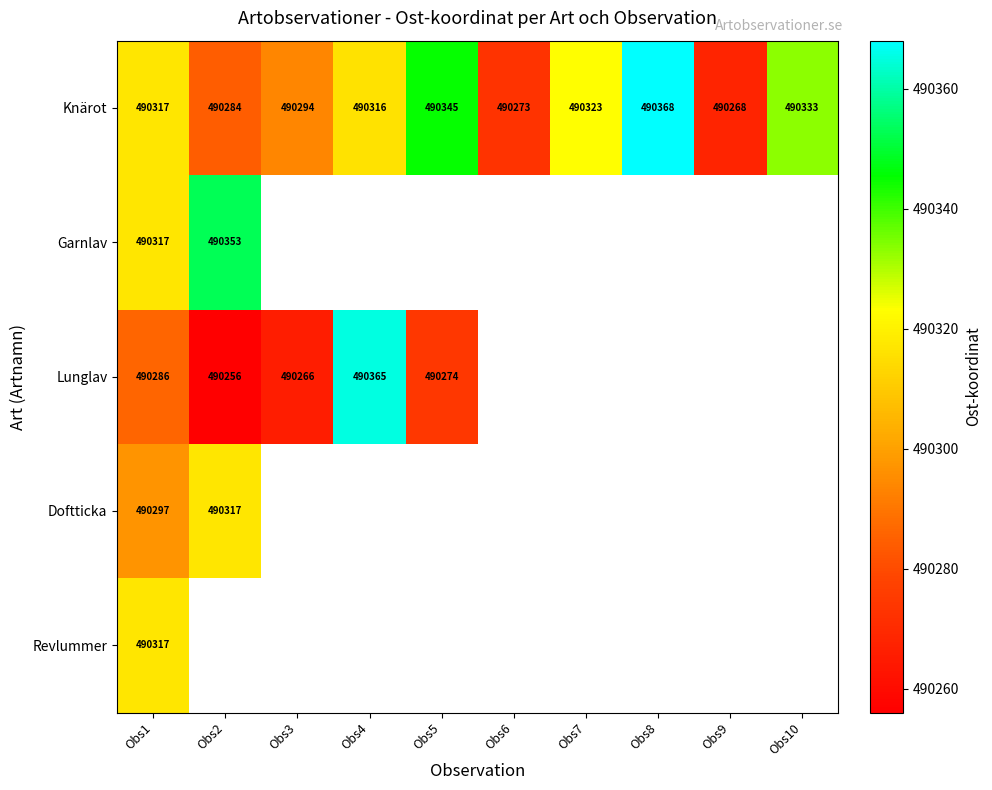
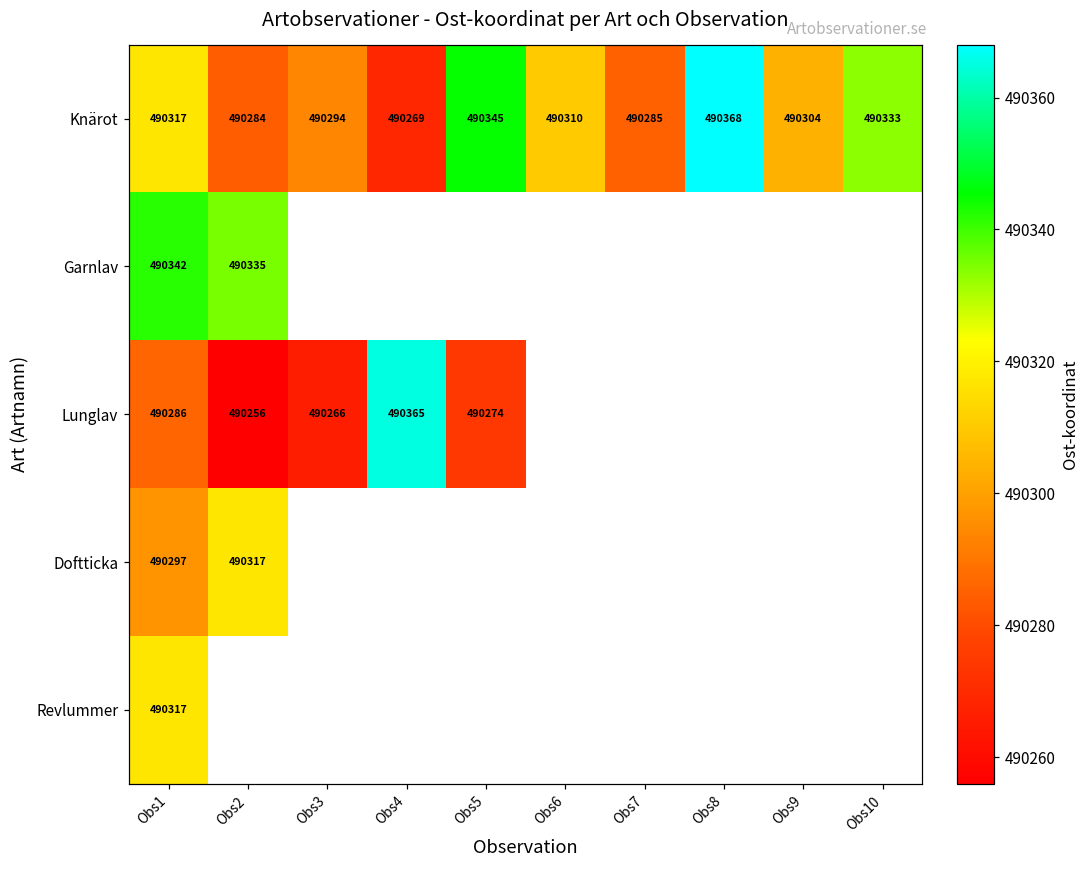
  {
    "Knärot": {
      "Obs1": 490317,
      "Obs2": 490284,
      "Obs3": 490294,
-     "Obs4": 490316,
+     "Obs4": 490269,
      "Obs5": 490345,
-     "Obs6": 490273,
-     "Obs7": 490323,
+     "Obs6": 490310,
+     "Obs7": 490285,
      "Obs8": 490368,
-     "Obs9": 490268,
+     "Obs9": 490304,
      "Obs10": 490333
    },
    "Garnlav": {
-     "Obs1": 490317,
-     "Obs2": 490353
+     "Obs1": 490342,
+     "Obs2": 490335
    },
    "Lunglav": {
      "Obs1": 490286,
      "Obs2": 490256,
      "Obs3": 490266,
      "Obs4": 490365,
      "Obs5": 490274
    },
    "Doftticka": {
      "Obs1": 490297,
      "Obs2": 490317
    },
    "Revlummer": {
      "Obs1": 490317
    }
  }
